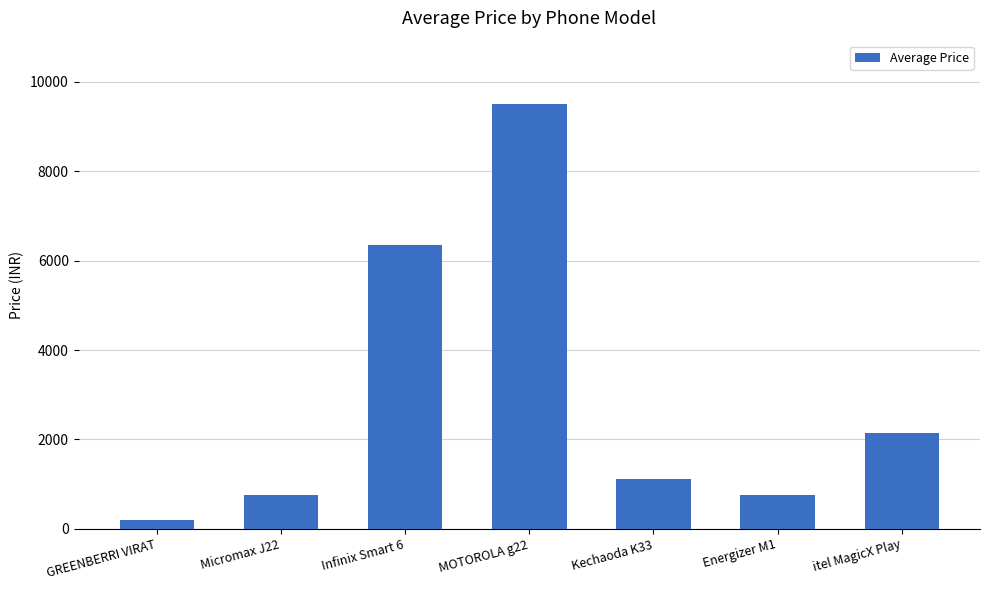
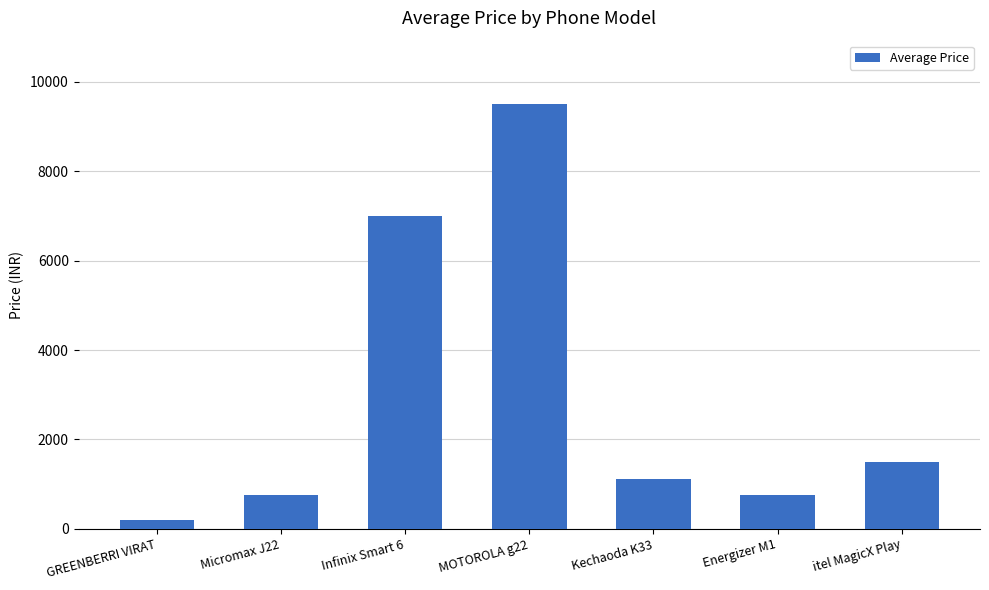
  {
    "GREENBERRI VIRAT": 200,
    "Micromax J22": 800,
-   "Infinix Smart 6": 6400,
+   "Infinix Smart 6": 7000,
    "MOTOROLA g22": 9500,
    "Kechaoda K33": 1100,
    "Energizer M1": 700,
-   "itel MagicX Play": 2100
+   "itel MagicX Play": 1500
  }
